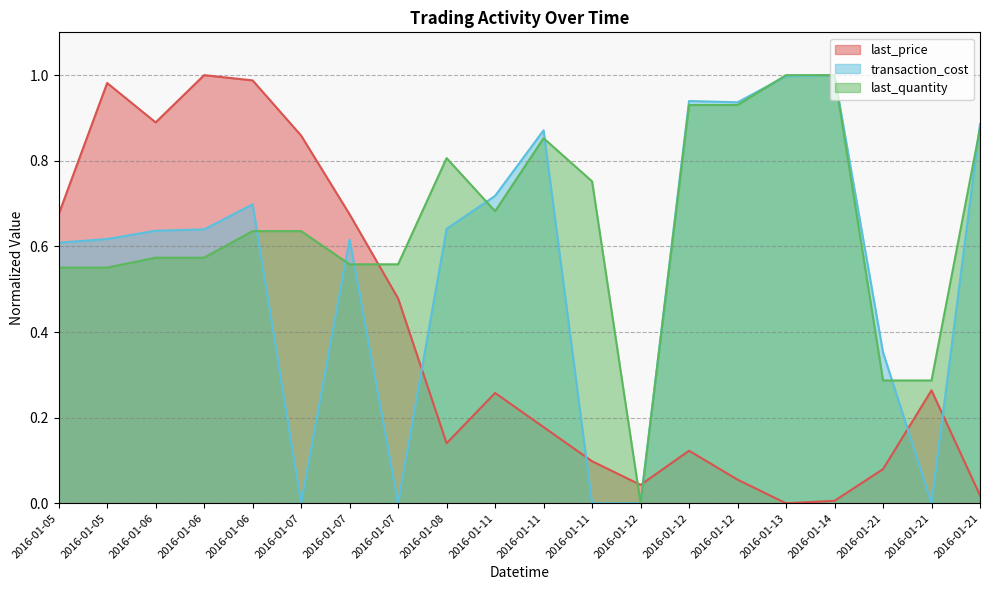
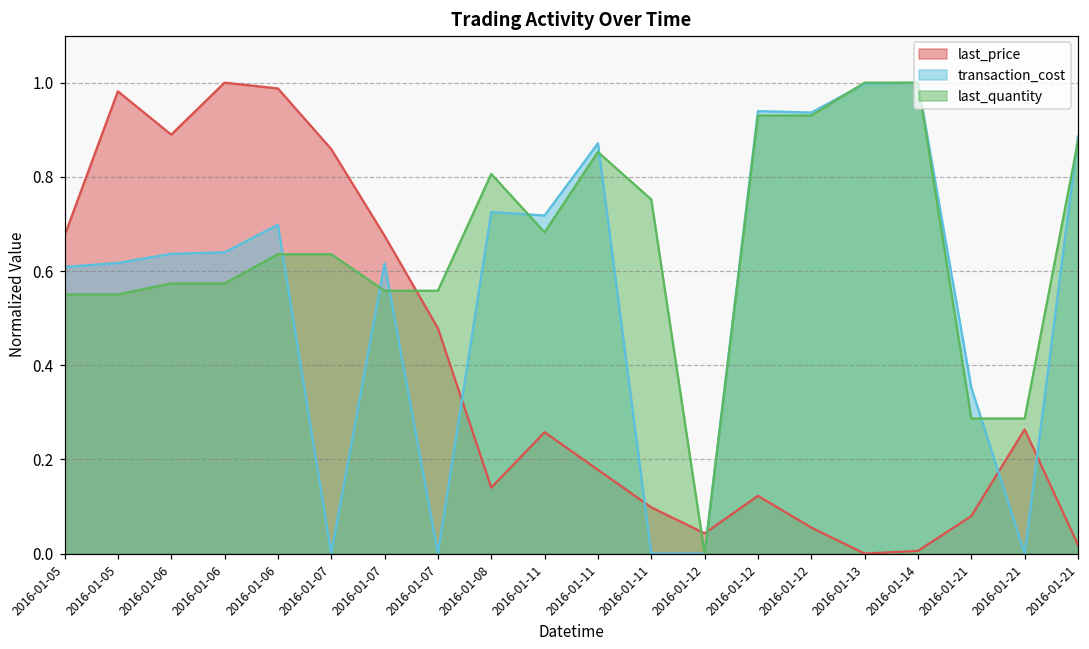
  {
    "last_price": {
      "2016-01-08": 0.14,
      "2016-01-13": 0.00,
      "2016-01-14": 0.01
    },
    "transaction_cost": {
-     "2016-01-08": 0.64
+     "2016-01-08": 0.73
    },
    "last_quantity": {
      "2016-01-08": 0.81
    }
  }
